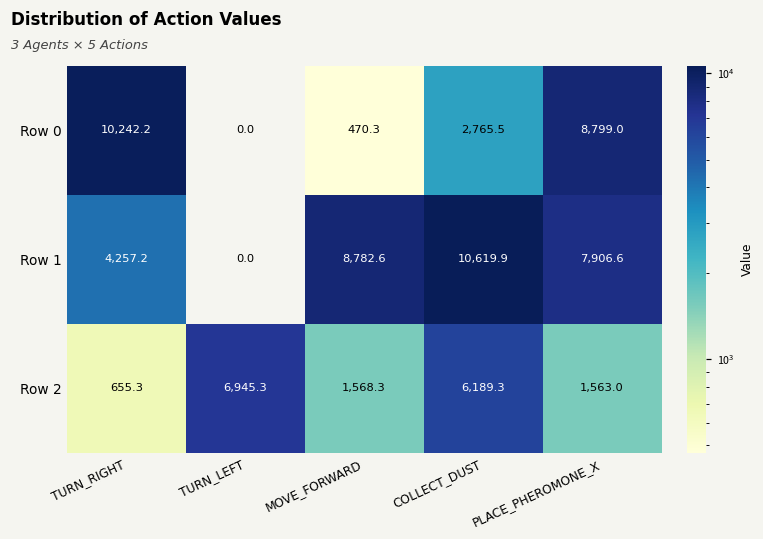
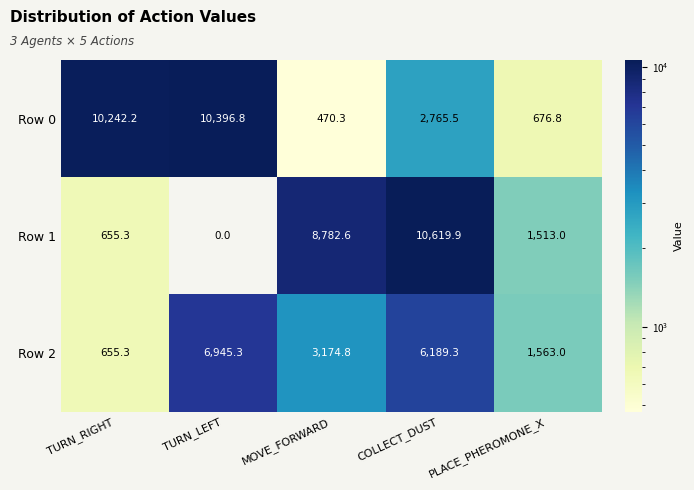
  {
    "Row 0": {
      "TURN_RIGHT": "10,242.2",
-     "TURN_LEFT": "0.0",
+     "TURN_LEFT": "10,396.8",
      "MOVE_FORWARD": "470.3",
      "COLLECT_DUST": "2,765.5",
-     "PLACE_PHEROMONE_X": "8,799.0"
+     "PLACE_PHEROMONE_X": "676.8"
    },
    "Row 1": {
-     "TURN_RIGHT": "4,257.2",
+     "TURN_RIGHT": "655.3",
      "TURN_LEFT": "0.0",
      "MOVE_FORWARD": "8,782.6",
      "COLLECT_DUST": "10,619.9",
-     "PLACE_PHEROMONE_X": "7,906.6"
+     "PLACE_PHEROMONE_X": "1,513.0"
    },
    "Row 2": {
      "TURN_RIGHT": "655.3",
      "TURN_LEFT": "6,945.3",
-     "MOVE_FORWARD": "1,568.3",
+     "MOVE_FORWARD": "3,174.8",
      "COLLECT_DUST": "6,189.3",
      "PLACE_PHEROMONE_X": "1,563.0"
    }
  }
